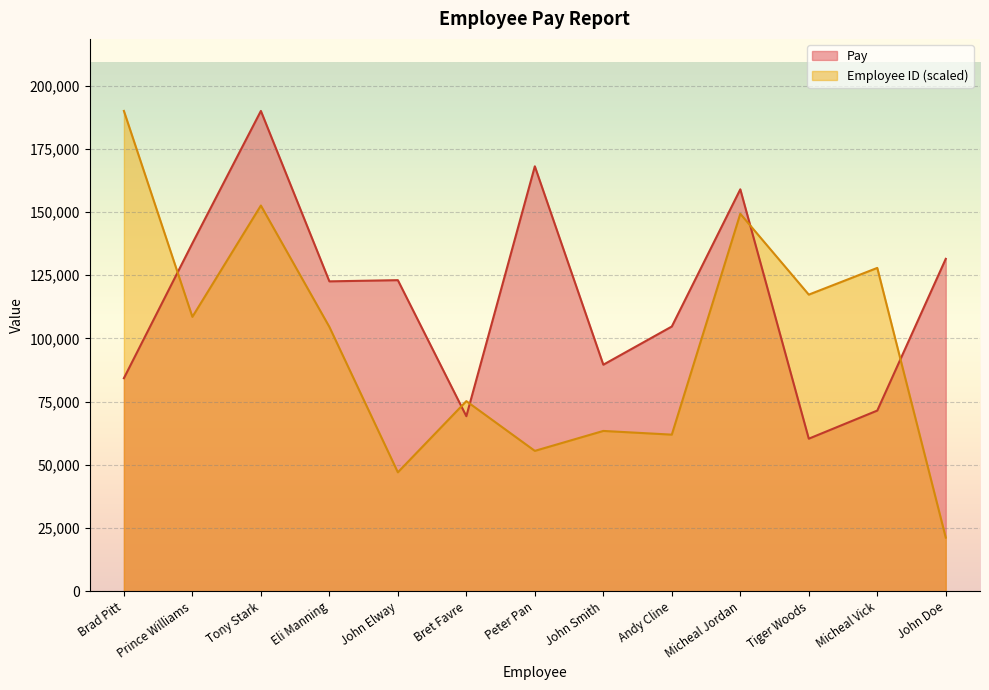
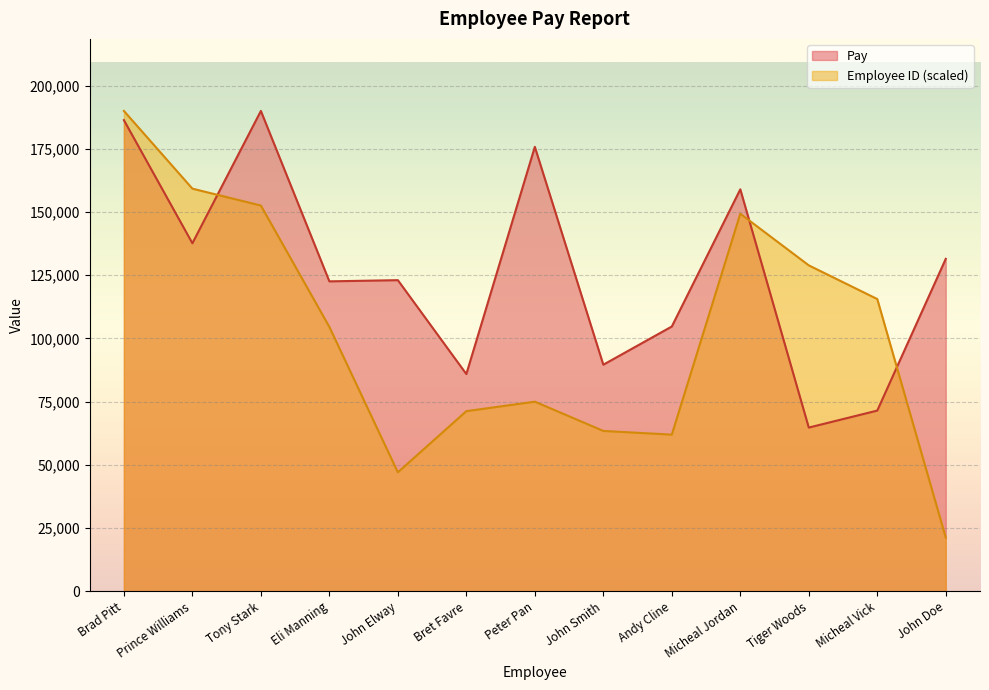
  {
    "Pay": {
-     "Brad Pitt": "84,000",
+     "Brad Pitt": "186,000",
      "Prince Williams": "138,000",
      "Tony Stark": "190,000",
      "Eli Manning": "123,000",
      "John Elway": "123,000",
-     "Bret Favre": "69,000",
-     "Peter Pan": "168,000",
+     "Bret Favre": "86,000",
+     "Peter Pan": "176,000",
      "John Smith": "90,000",
      "Andy Cline": "105,000",
      "Micheal Jordan": "159,000",
-     "Tiger Woods": "60,000",
+     "Tiger Woods": "65,000",
      "Micheal Vick": "71,000",
      "John Doe": "132,000"
    },
    "Employee ID (scaled)": {
      "Brad Pitt": "190,000",
-     "Prince Williams": "109,000",
+     "Prince Williams": "159,000",
      "Tony Stark": "153,000",
      "Eli Manning": "105,000",
      "John Elway": "47,000",
-     "Bret Favre": "75,000",
-     "Peter Pan": "56,000",
+     "Bret Favre": "71,000",
+     "Peter Pan": "75,000",
      "John Smith": "63,000",
      "Andy Cline": "62,000",
      "Micheal Jordan": "149,000",
-     "Tiger Woods": "117,000",
-     "Micheal Vick": "128,000",
+     "Tiger Woods": "129,000",
+     "Micheal Vick": "116,000",
      "John Doe": "21,000"
    }
  }
